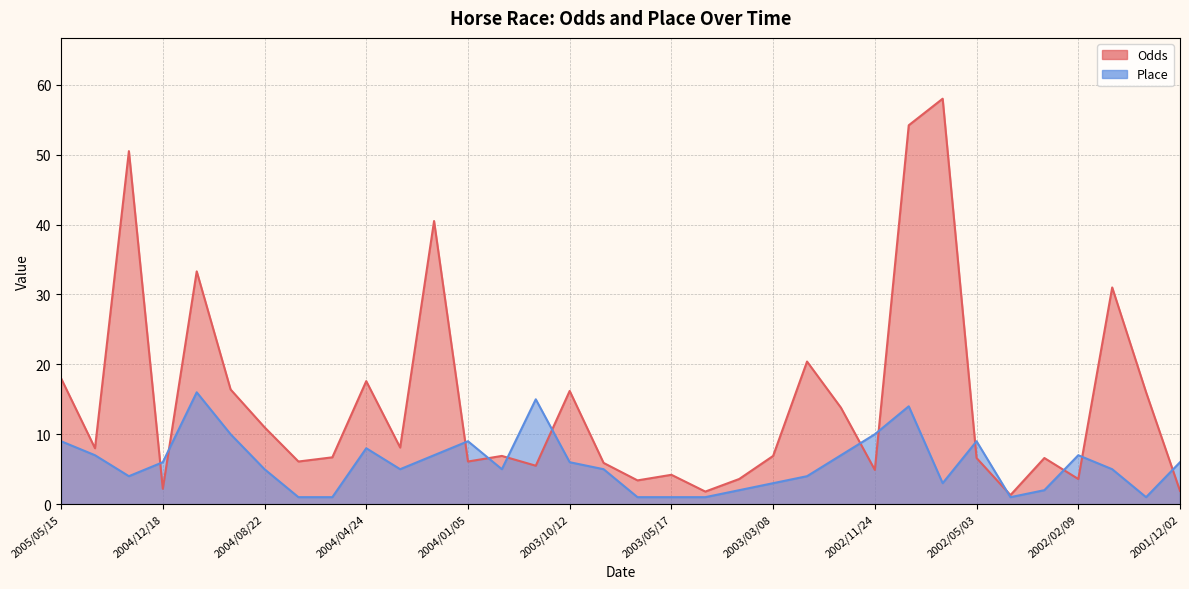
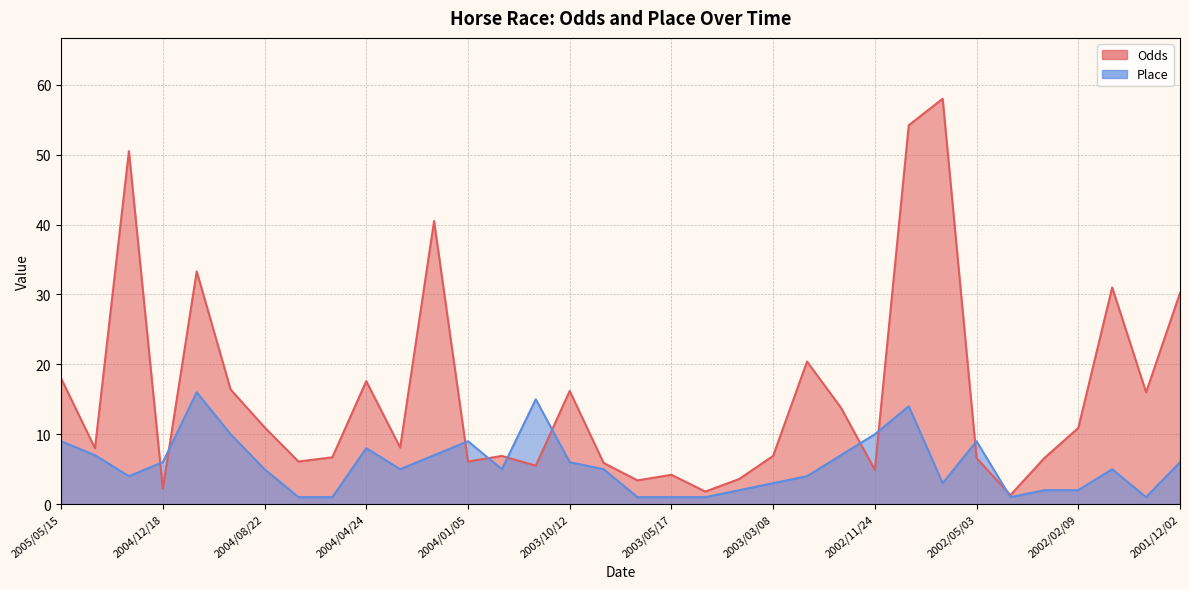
  {
    "Odds": {
      "2005/05/15": 18,
      "2004/12/18": 2,
      "2004/08/22": 11,
      "2004/04/24": 18,
      "2004/01/05": 6,
      "2003/10/12": 16,
      "2003/05/17": 4,
      "2003/03/08": 7,
      "2002/11/24": 5,
      "2002/05/03": 7,
-     "2002/02/09": 4,
-     "2001/12/02": 2
+     "2002/02/09": 11,
+     "2001/12/02": 30
    },
    "Place": {
      "2005/05/15": 9,
      "2004/12/18": 6,
      "2004/08/22": 5,
      "2004/04/24": 8,
      "2004/01/05": 9,
      "2003/10/12": 6,
      "2003/05/17": 1,
      "2003/03/08": 3,
      "2002/11/24": 10,
      "2002/05/03": 9,
-     "2002/02/09": 7,
+     "2002/02/09": 2,
      "2001/12/02": 6
    }
  }
